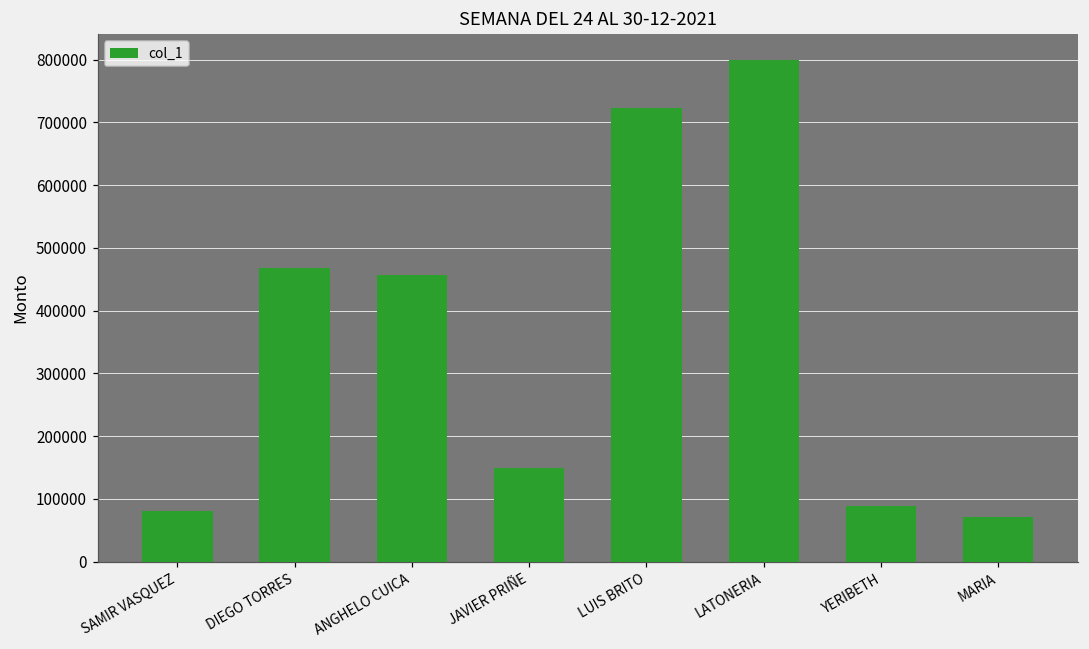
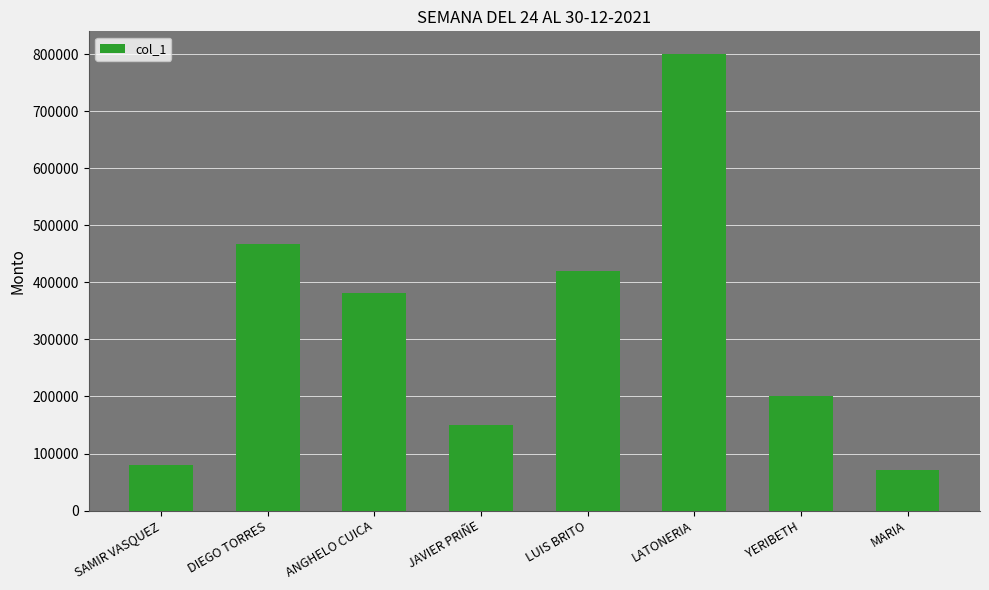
  {
    "SAMIR VASQUEZ": 80000,
    "DIEGO TORRES": 470000,
-   "ANGHELO CUICA": 460000,
+   "ANGHELO CUICA": 380000,
    "JAVIER PRIÑE": 150000,
-   "LUIS BRITO": 720000,
+   "LUIS BRITO": 420000,
    "LATONERIA": 800000,
-   "YERIBETH": 90000,
+   "YERIBETH": 200000,
    "MARIA": 70000
  }
